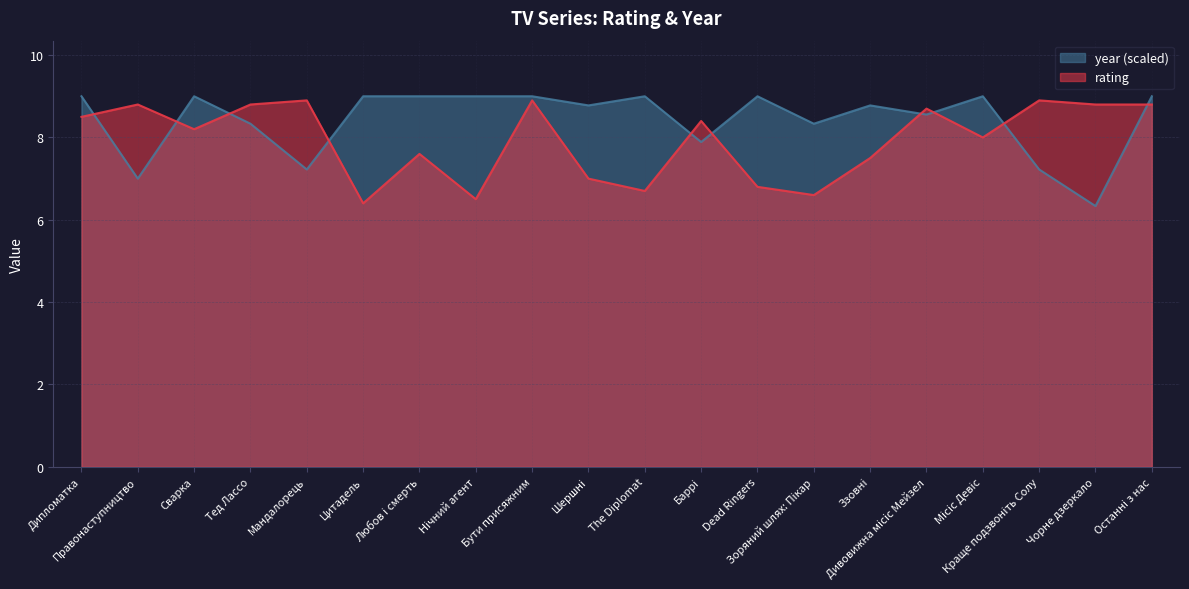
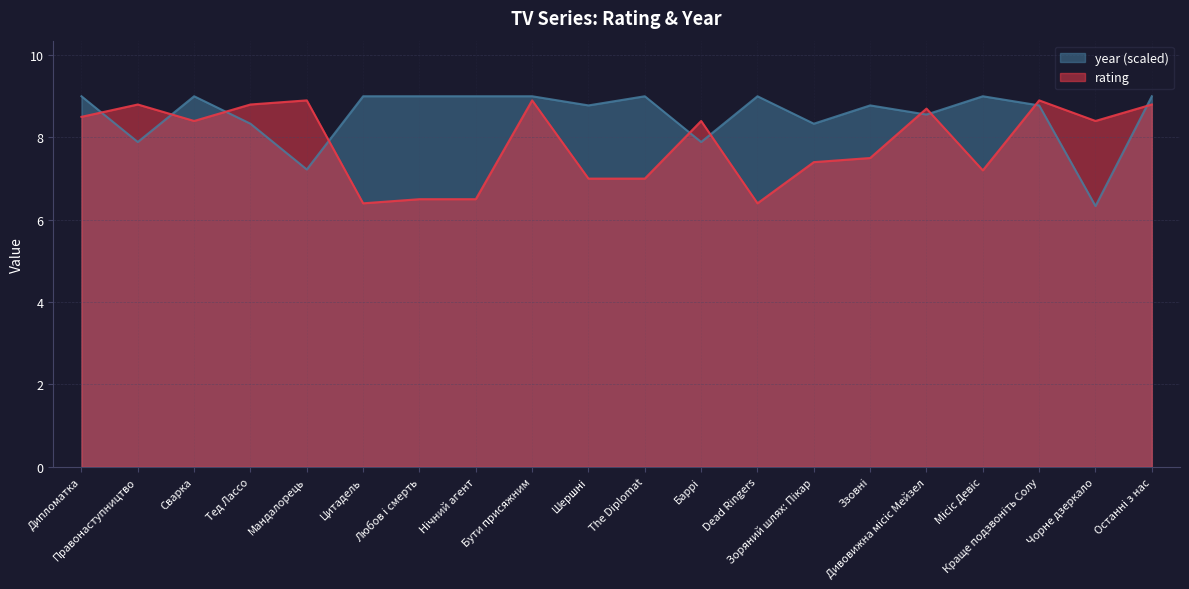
  {
    "year (scaled)": {
      "Дипломатка": 9.0,
-     "Правонаступництво": 7.0,
+     "Правонаступництво": 7.9,
      "Сварка": 9.0,
      "Тед Лассо": 8.3,
      "Мандалорець": 7.2,
      "Цитадель": 9.0,
      "Любов і смерть": 9.0,
      "Нічний агент": 9.0,
      "Бути присяжним": 9.0,
      "Шершні": 8.8,
      "The Diplomat": 9.0,
      "Баррі": 7.9,
      "Dead Ringers": 9.0,
      "Зоряний шлях: Пікар": 8.3,
      "Ззовні": 8.8,
      "Дивовижна місіс Мейзел": 8.6,
      "Місіс Девіс": 9.0,
-     "Краще подзвоніть Солу": 7.2,
+     "Краще подзвоніть Солу": 8.8,
      "Чорне дзеркало": 6.3,
      "Останні з нас": 9.0
    },
    "rating": {
      "Дипломатка": 8.5,
      "Правонаступництво": 8.8,
-     "Сварка": 8.2,
+     "Сварка": 8.4,
      "Тед Лассо": 8.8,
      "Мандалорець": 8.9,
      "Цитадель": 6.4,
-     "Любов і смерть": 7.6,
+     "Любов і смерть": 6.5,
      "Нічний агент": 6.5,
      "Бути присяжним": 8.9,
      "Шершні": 7.0,
-     "The Diplomat": 6.7,
+     "The Diplomat": 7.0,
      "Баррі": 8.4,
-     "Dead Ringers": 6.8,
-     "Зоряний шлях: Пікар": 6.6,
+     "Dead Ringers": 6.4,
+     "Зоряний шлях: Пікар": 7.4,
      "Ззовні": 7.5,
      "Дивовижна місіс Мейзел": 8.7,
-     "Місіс Девіс": 8.0,
+     "Місіс Девіс": 7.2,
      "Краще подзвоніть Солу": 8.9,
-     "Чорне дзеркало": 8.8,
+     "Чорне дзеркало": 8.4,
      "Останні з нас": 8.8
    }
  }
